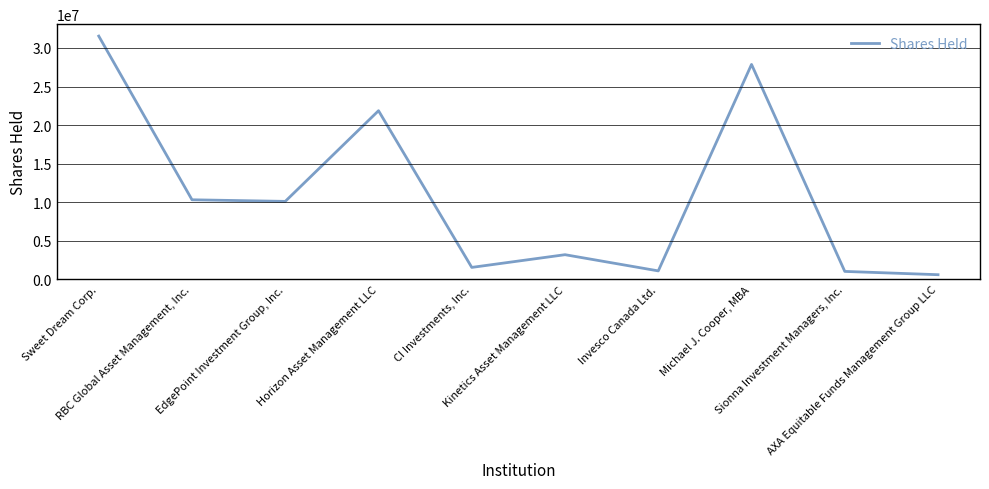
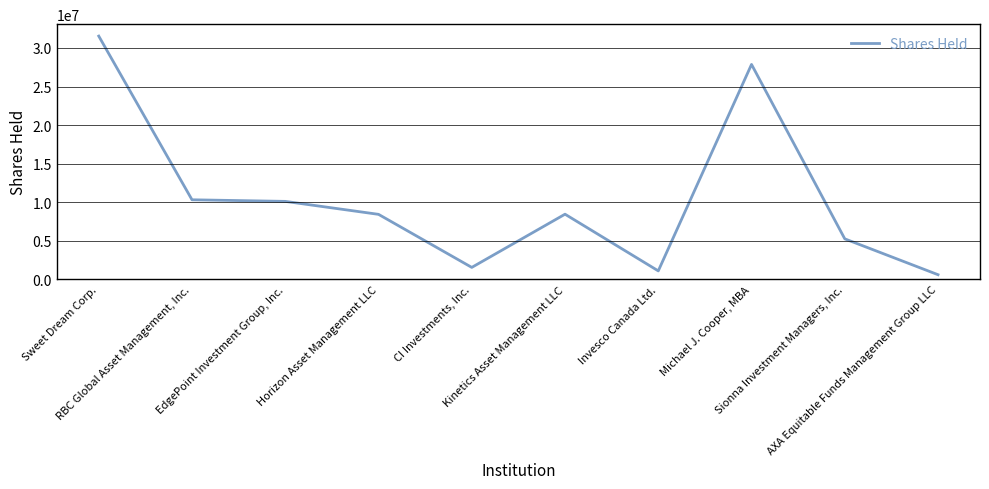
  {
    "Sweet Dream Corp.": 32000000,
    "RBC Global Asset Management, Inc.": 10000000,
    "EdgePoint Investment Group, Inc.": 10000000,
-   "Horizon Asset Management LLC": 22000000,
+   "Horizon Asset Management LLC": 8000000,
    "CI Investments, Inc.": 2000000,
-   "Kinetics Asset Management LLC": 3000000,
+   "Kinetics Asset Management LLC": 8000000,
    "Invesco Canada Ltd.": 1000000,
    "Michael J. Cooper, MBA": 28000000,
-   "Sionna Investment Managers, Inc.": 1000000,
+   "Sionna Investment Managers, Inc.": 5000000,
    "AXA Equitable Funds Management Group LLC": 1000000
  }
